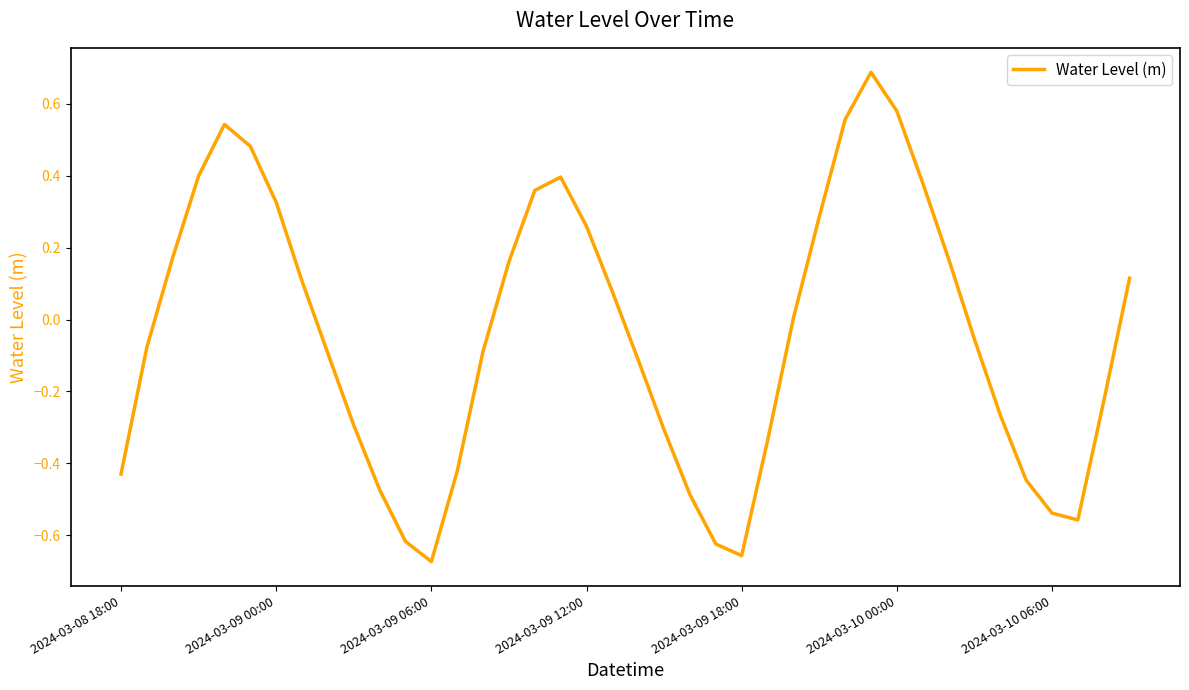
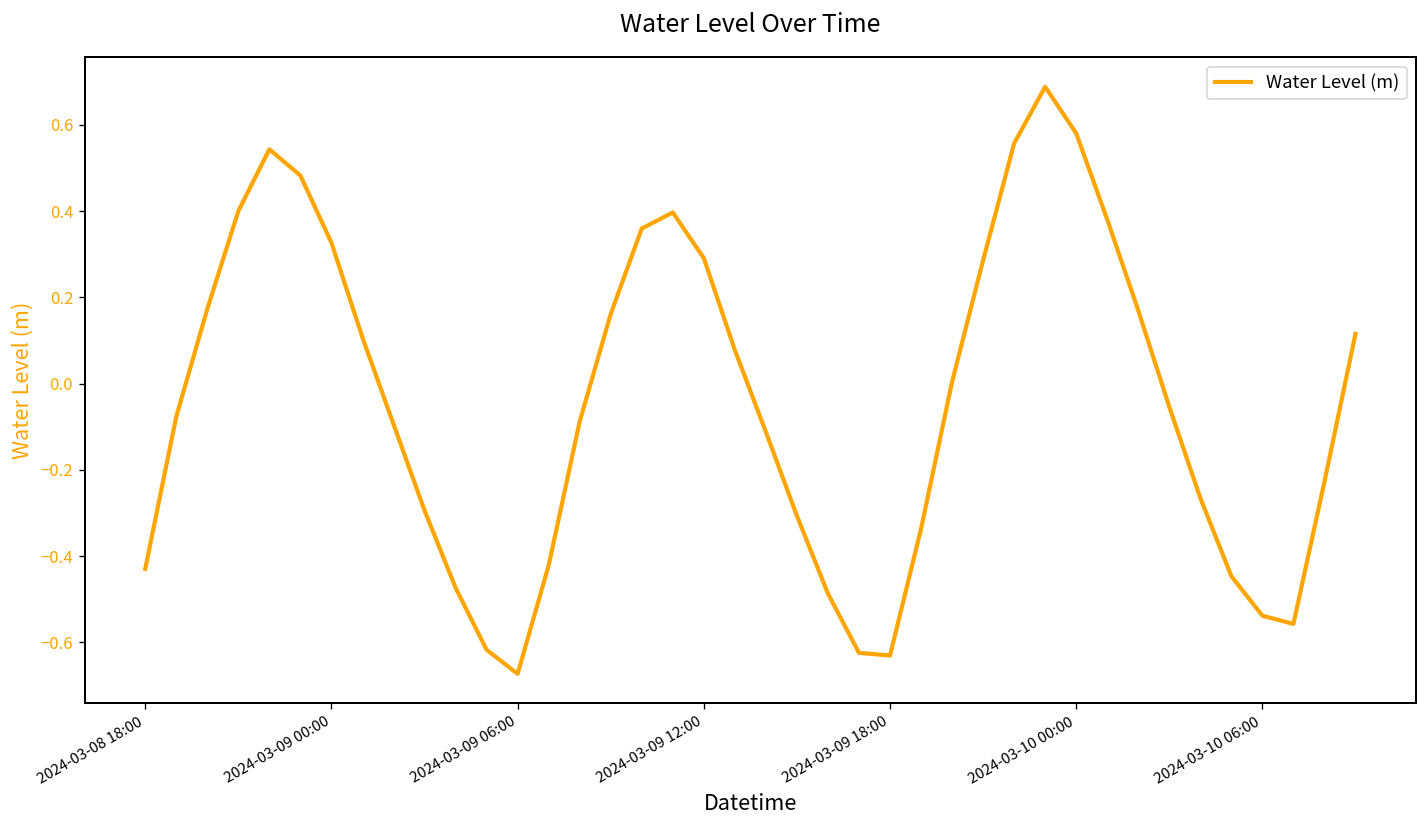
  {
    "2024-03-08 18:00": -0.43,
    "2024-03-09 00:00": 0.33,
    "2024-03-09 06:00": -0.67,
-   "2024-03-09 12:00": 0.26,
-   "2024-03-09 18:00": -0.66,
+   "2024-03-09 12:00": 0.29,
+   "2024-03-09 18:00": -0.63,
    "2024-03-10 00:00": 0.58,
    "2024-03-10 06:00": -0.54
  }
